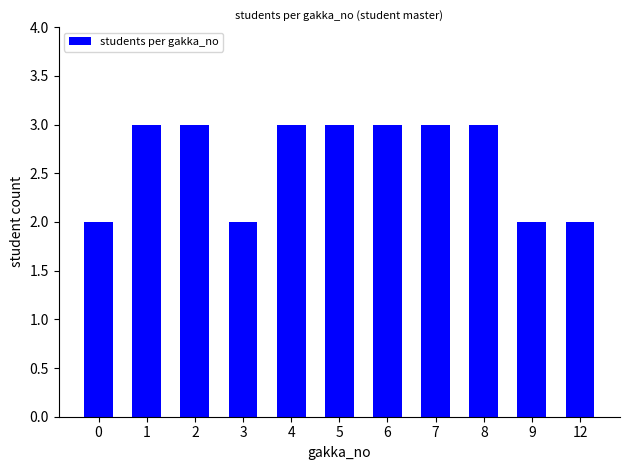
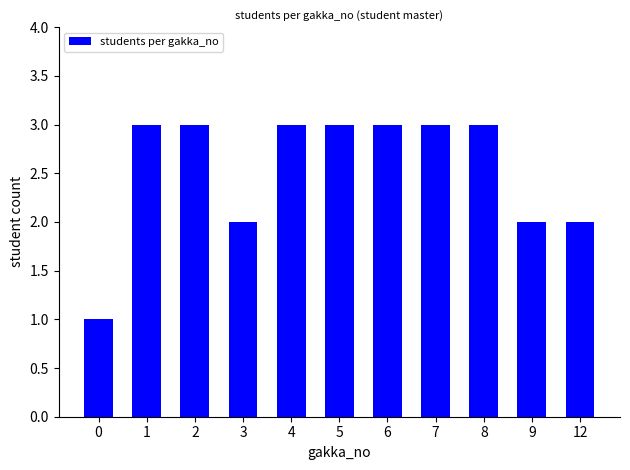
  {
-   "0": 2,
+   "0": 1,
    "1": 3,
    "2": 3,
    "3": 2,
    "4": 3,
    "5": 3,
    "6": 3,
    "7": 3,
    "8": 3,
    "9": 2,
    "12": 2
  }
